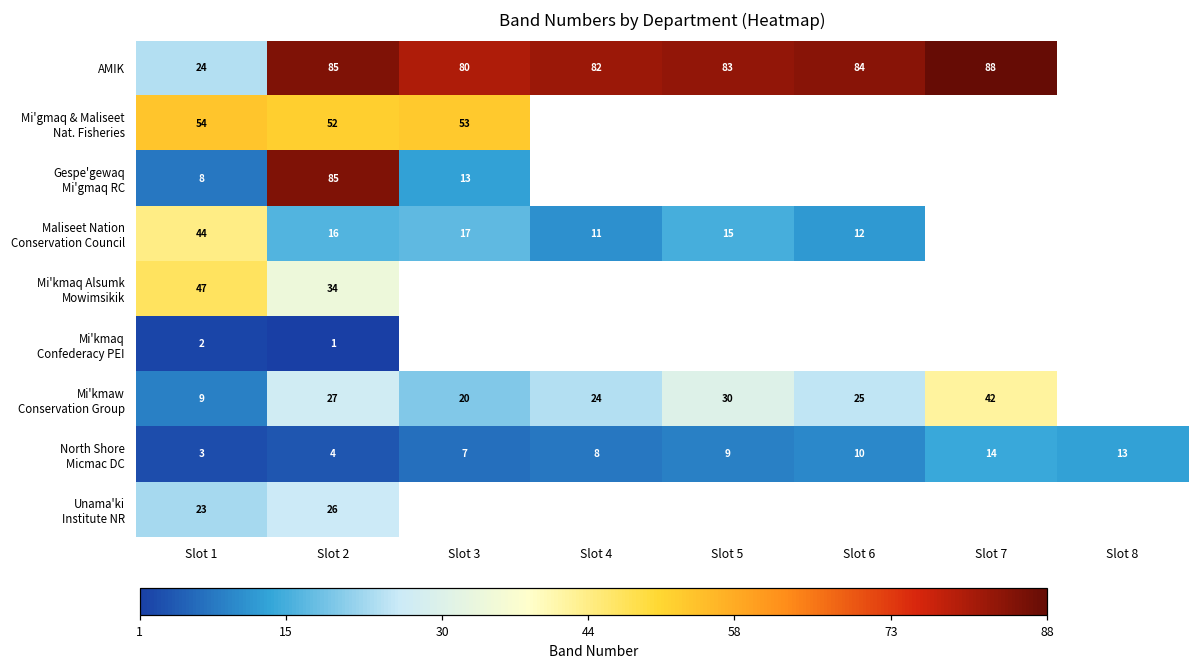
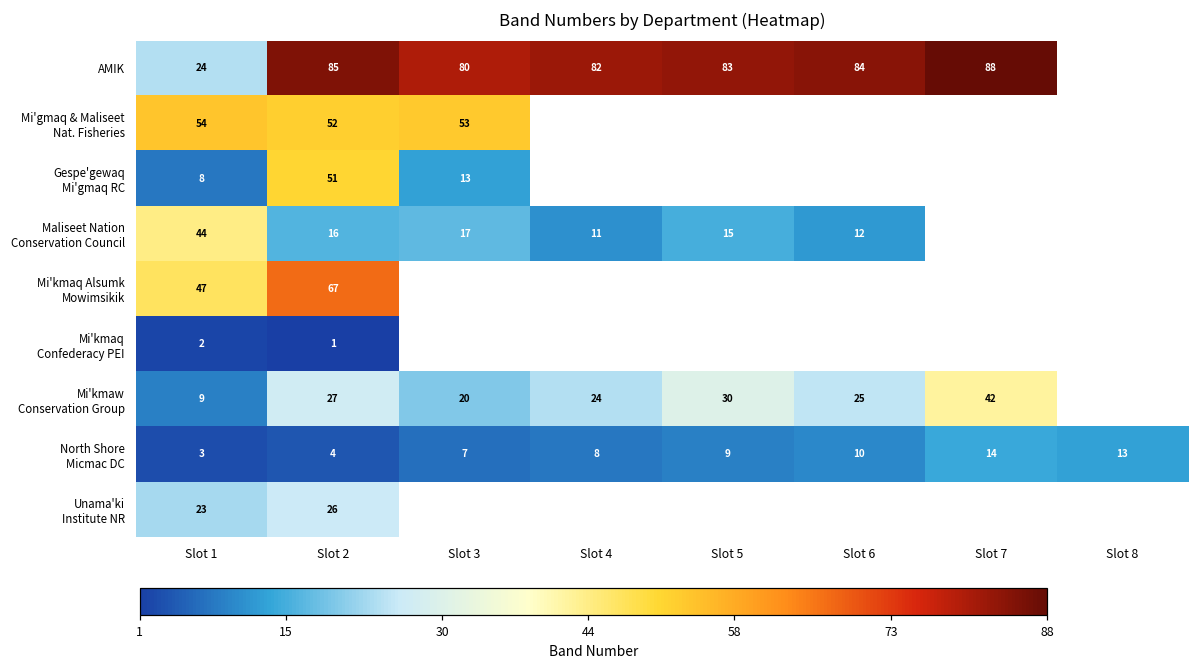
  {
    "AMIK": {
      "Slot 1": 24,
      "Slot 2": 85,
      "Slot 3": 80,
      "Slot 4": 82,
      "Slot 5": 83,
      "Slot 6": 84,
      "Slot 7": 88
    },
    "Mi'gmaq & Maliseet Nat. Fisheries": {
      "Slot 1": 54,
      "Slot 2": 52,
      "Slot 3": 53
    },
    "Gespe'gewaq Mi'gmaq RC": {
      "Slot 1": 8,
-     "Slot 2": 85,
+     "Slot 2": 51,
      "Slot 3": 13
    },
    "Maliseet Nation Conservation Council": {
      "Slot 1": 44,
      "Slot 2": 16,
      "Slot 3": 17,
      "Slot 4": 11,
      "Slot 5": 15,
      "Slot 6": 12
    },
    "Mi'kmaq Alsumk Mowimsikik": {
      "Slot 1": 47,
-     "Slot 2": 34
+     "Slot 2": 67
    },
    "Mi'kmaq Confederacy PEI": {
      "Slot 1": 2,
      "Slot 2": 1
    },
    "Mi'kmaw Conservation Group": {
      "Slot 1": 9,
      "Slot 2": 27,
      "Slot 3": 20,
      "Slot 4": 24,
      "Slot 5": 30,
      "Slot 6": 25,
      "Slot 7": 42
    },
    "North Shore Micmac DC": {
      "Slot 1": 3,
      "Slot 2": 4,
      "Slot 3": 7,
      "Slot 4": 8,
      "Slot 5": 9,
      "Slot 6": 10,
      "Slot 7": 14,
      "Slot 8": 13
    },
    "Unama'ki Institute NR": {
      "Slot 1": 23,
      "Slot 2": 26
    }
  }
